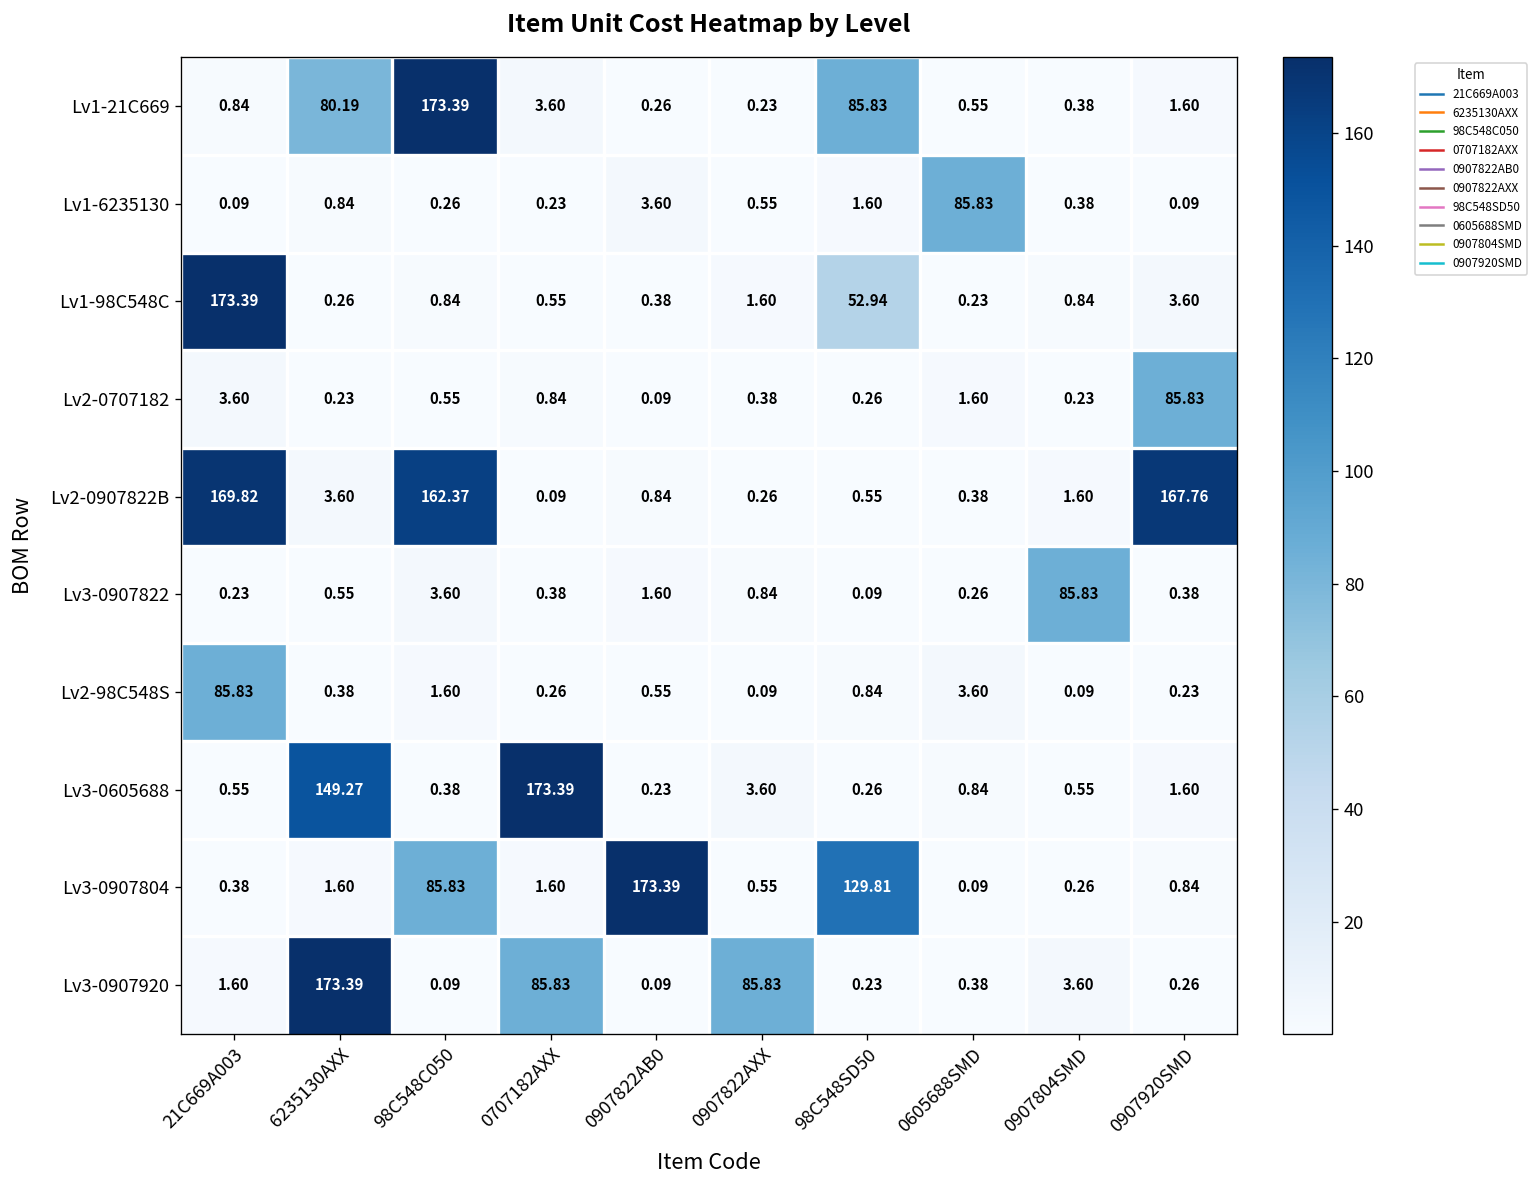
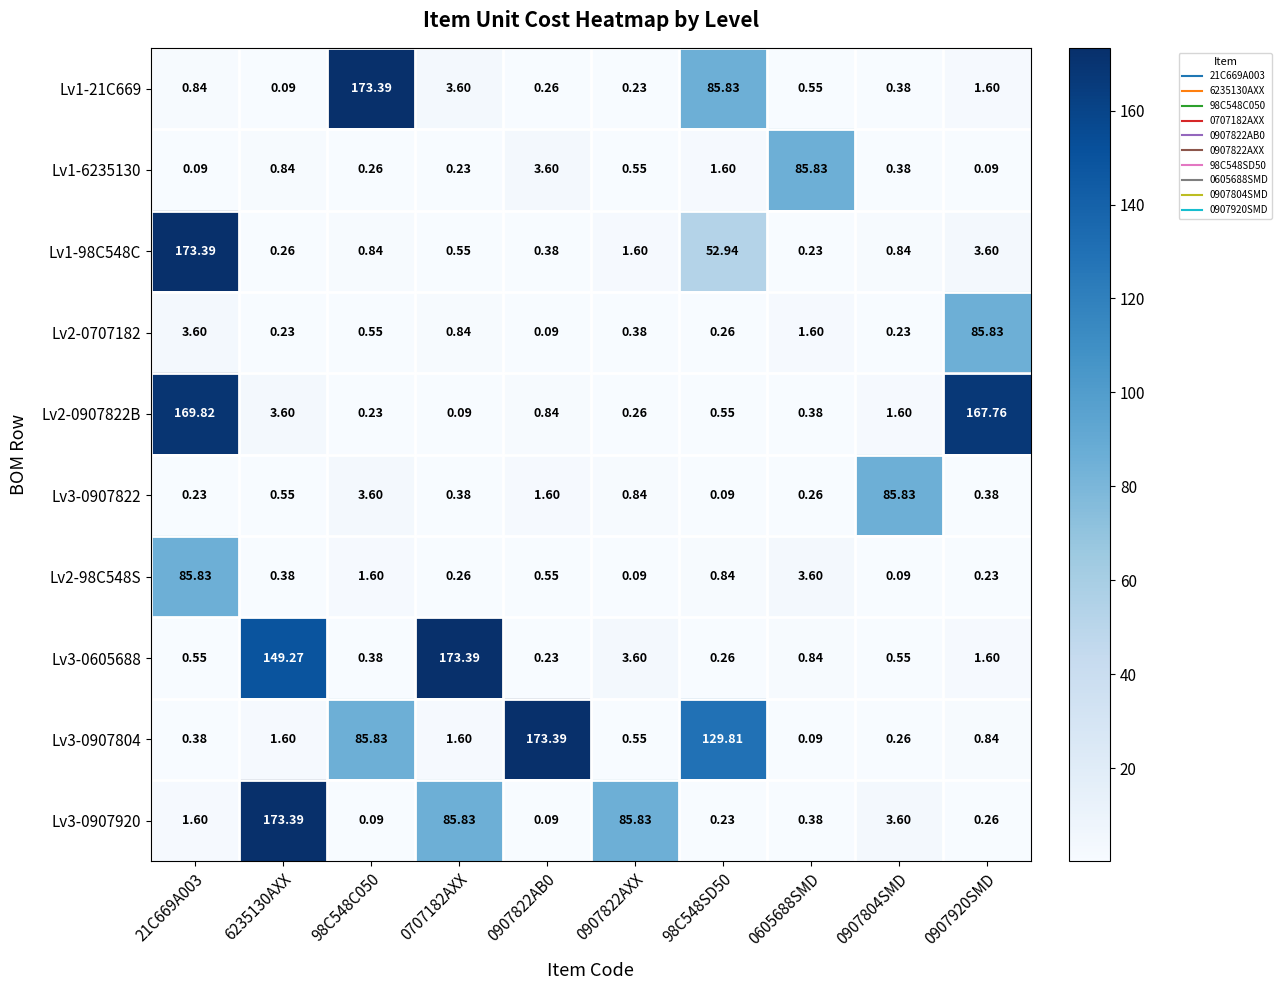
  {
    "Lv1-21C669": {
      "21C669A003": 0.84,
-     "6235130AXX": 80.19,
+     "6235130AXX": 0.09,
      "98C548C050": 173.39,
      "0707182AXX": 3.60,
      "0907822AB0": 0.26,
      "0907822AXX": 0.23,
      "98C548SD50": 85.83,
      "0605688SMD": 0.55,
      "0907804SMD": 0.38,
      "0907920SMD": 1.60
    },
    "Lv1-6235130": {
      "21C669A003": 0.09,
      "6235130AXX": 0.84,
      "98C548C050": 0.26,
      "0707182AXX": 0.23,
      "0907822AB0": 3.60,
      "0907822AXX": 0.55,
      "98C548SD50": 1.60,
      "0605688SMD": 85.83,
      "0907804SMD": 0.38,
      "0907920SMD": 0.09
    },
    "Lv1-98C548C": {
      "21C669A003": 173.39,
      "6235130AXX": 0.26,
      "98C548C050": 0.84,
      "0707182AXX": 0.55,
      "0907822AB0": 0.38,
      "0907822AXX": 1.60,
      "98C548SD50": 52.94,
      "0605688SMD": 0.23,
      "0907804SMD": 0.84,
      "0907920SMD": 3.60
    },
    "Lv2-0707182": {
      "21C669A003": 3.60,
      "6235130AXX": 0.23,
      "98C548C050": 0.55,
      "0707182AXX": 0.84,
      "0907822AB0": 0.09,
      "0907822AXX": 0.38,
      "98C548SD50": 0.26,
      "0605688SMD": 1.60,
      "0907804SMD": 0.23,
      "0907920SMD": 85.83
    },
    "Lv2-0907822B": {
      "21C669A003": 169.82,
      "6235130AXX": 3.60,
-     "98C548C050": 162.37,
+     "98C548C050": 0.23,
      "0707182AXX": 0.09,
      "0907822AB0": 0.84,
      "0907822AXX": 0.26,
      "98C548SD50": 0.55,
      "0605688SMD": 0.38,
      "0907804SMD": 1.60,
      "0907920SMD": 167.76
    },
    "Lv3-0907822": {
      "21C669A003": 0.23,
      "6235130AXX": 0.55,
      "98C548C050": 3.60,
      "0707182AXX": 0.38,
      "0907822AB0": 1.60,
      "0907822AXX": 0.84,
      "98C548SD50": 0.09,
      "0605688SMD": 0.26,
      "0907804SMD": 85.83,
      "0907920SMD": 0.38
    },
    "Lv2-98C548S": {
      "21C669A003": 85.83,
      "6235130AXX": 0.38,
      "98C548C050": 1.60,
      "0707182AXX": 0.26,
      "0907822AB0": 0.55,
      "0907822AXX": 0.09,
      "98C548SD50": 0.84,
      "0605688SMD": 3.60,
      "0907804SMD": 0.09,
      "0907920SMD": 0.23
    },
    "Lv3-0605688": {
      "21C669A003": 0.55,
      "6235130AXX": 149.27,
      "98C548C050": 0.38,
      "0707182AXX": 173.39,
      "0907822AB0": 0.23,
      "0907822AXX": 3.60,
      "98C548SD50": 0.26,
      "0605688SMD": 0.84,
      "0907804SMD": 0.55,
      "0907920SMD": 1.60
    },
    "Lv3-0907804": {
      "21C669A003": 0.38,
      "6235130AXX": 1.60,
      "98C548C050": 85.83,
      "0707182AXX": 1.60,
      "0907822AB0": 173.39,
      "0907822AXX": 0.55,
      "98C548SD50": 129.81,
      "0605688SMD": 0.09,
      "0907804SMD": 0.26,
      "0907920SMD": 0.84
    },
    "Lv3-0907920": {
      "21C669A003": 1.60,
      "6235130AXX": 173.39,
      "98C548C050": 0.09,
      "0707182AXX": 85.83,
      "0907822AB0": 0.09,
      "0907822AXX": 85.83,
      "98C548SD50": 0.23,
      "0605688SMD": 0.38,
      "0907804SMD": 3.60,
      "0907920SMD": 0.26
    }
  }
